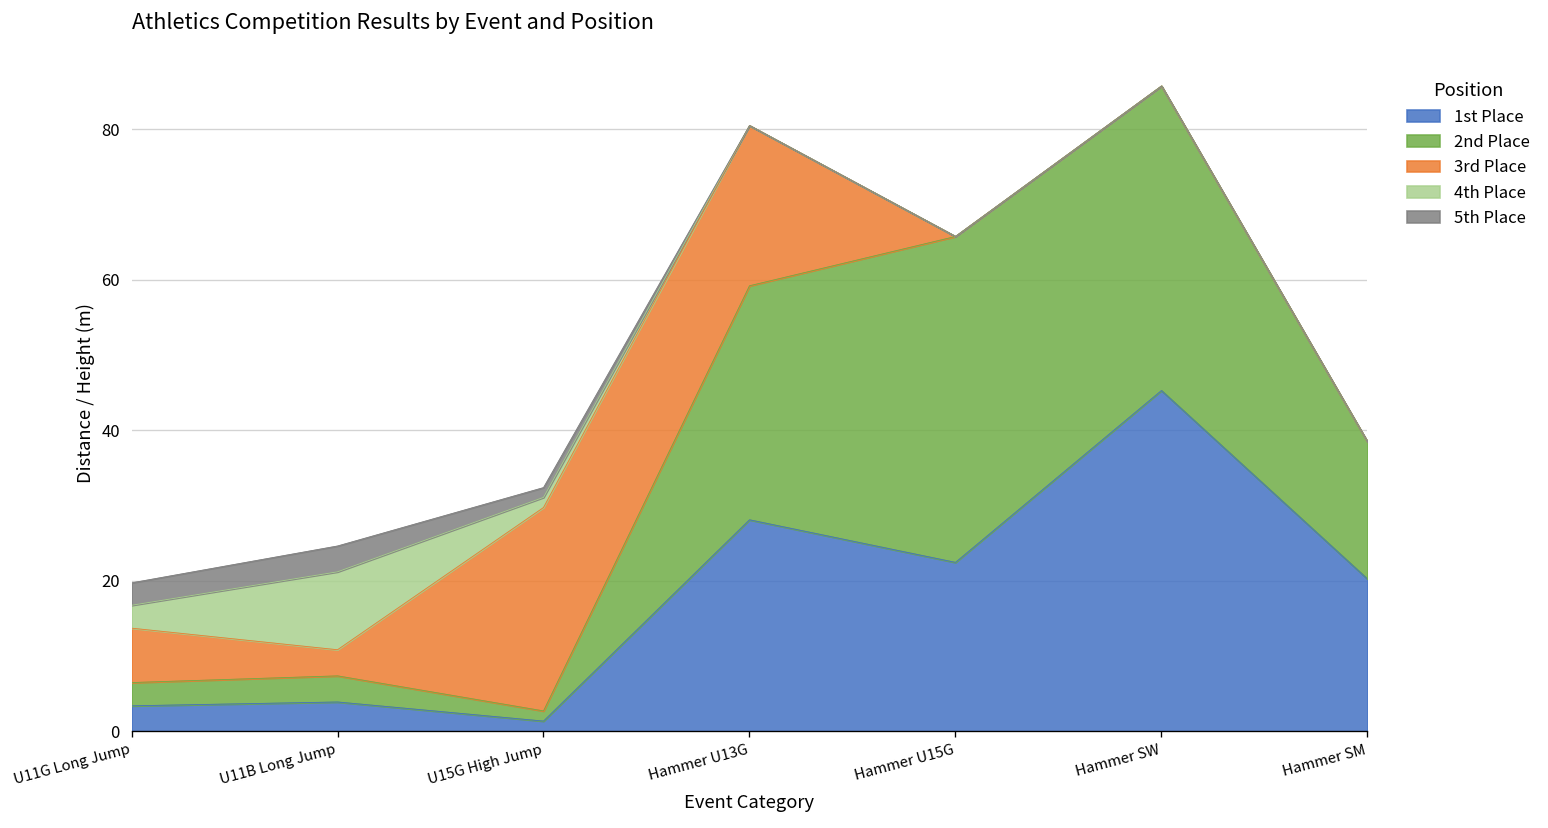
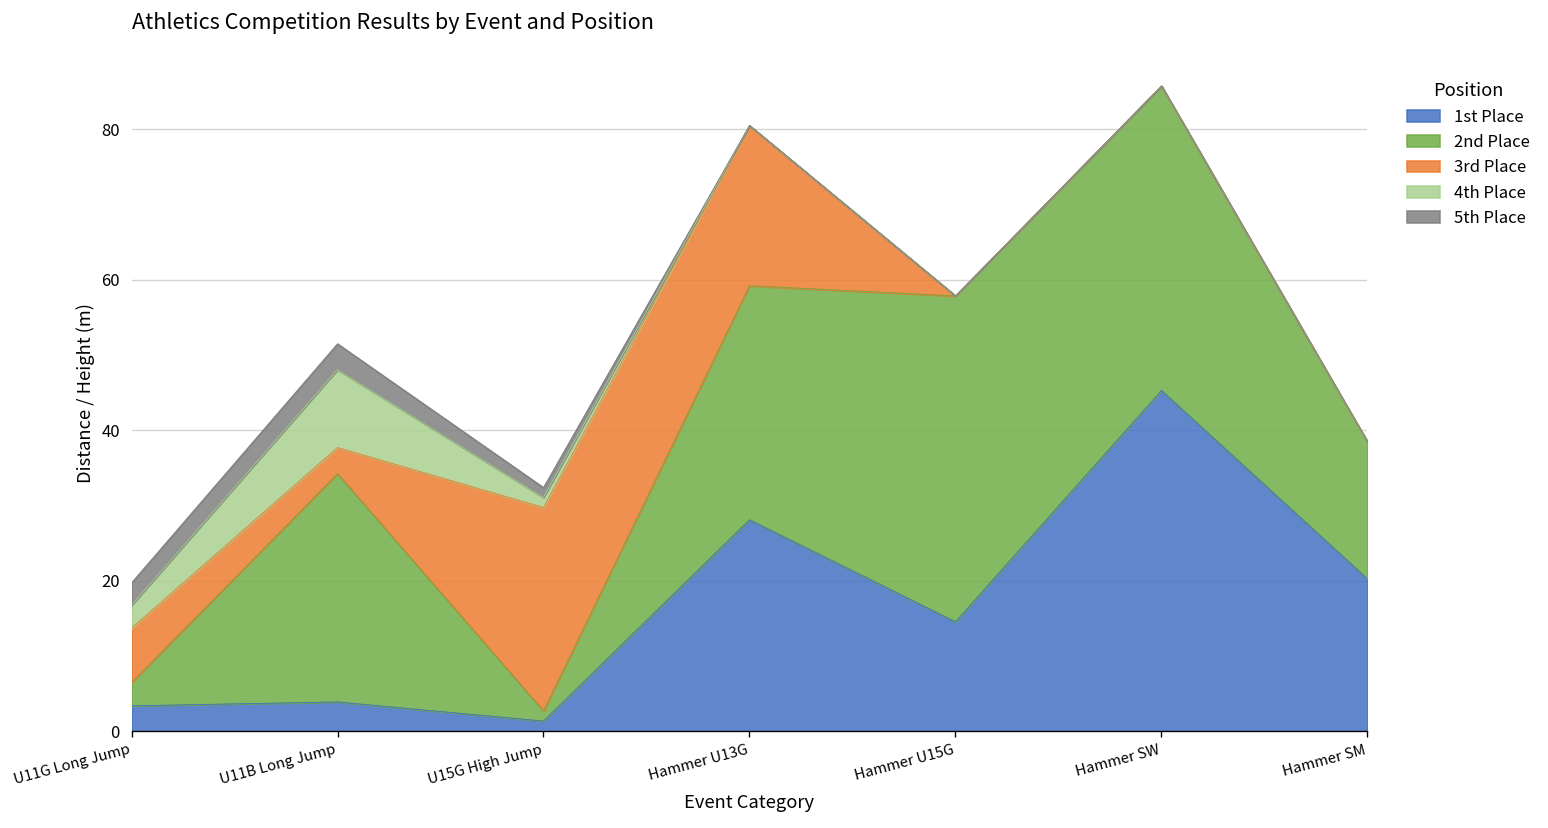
  {
    "1st Place": {
      "U11G Long Jump": 3,
      "U11B Long Jump": 4,
      "U15G High Jump": 1,
      "Hammer U13G": 28,
-     "Hammer U15G": 22,
+     "Hammer U15G": 15,
      "Hammer SW": 45,
      "Hammer SM": 20
    },
    "2nd Place": {
      "U11G Long Jump": 3,
-     "U11B Long Jump": 3,
+     "U11B Long Jump": 30,
      "U15G High Jump": 1,
      "Hammer U13G": 31
    },
    "3rd Place": {
      "U11G Long Jump": 7,
      "U11B Long Jump": 3,
      "U15G High Jump": 27
    },
    "4th Place": {
      "U11G Long Jump": 3,
      "U11B Long Jump": 10,
      "U15G High Jump": 1
    },
    "5th Place": {
      "U11G Long Jump": 3,
      "U11B Long Jump": 3,
      "U15G High Jump": 1
    }
  }
